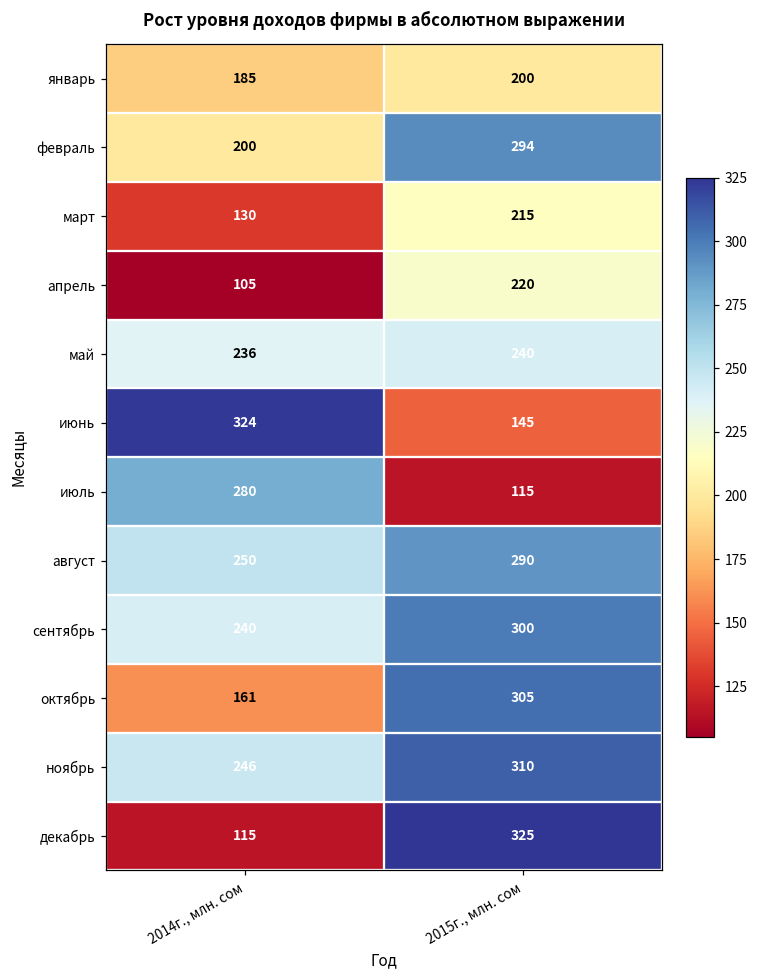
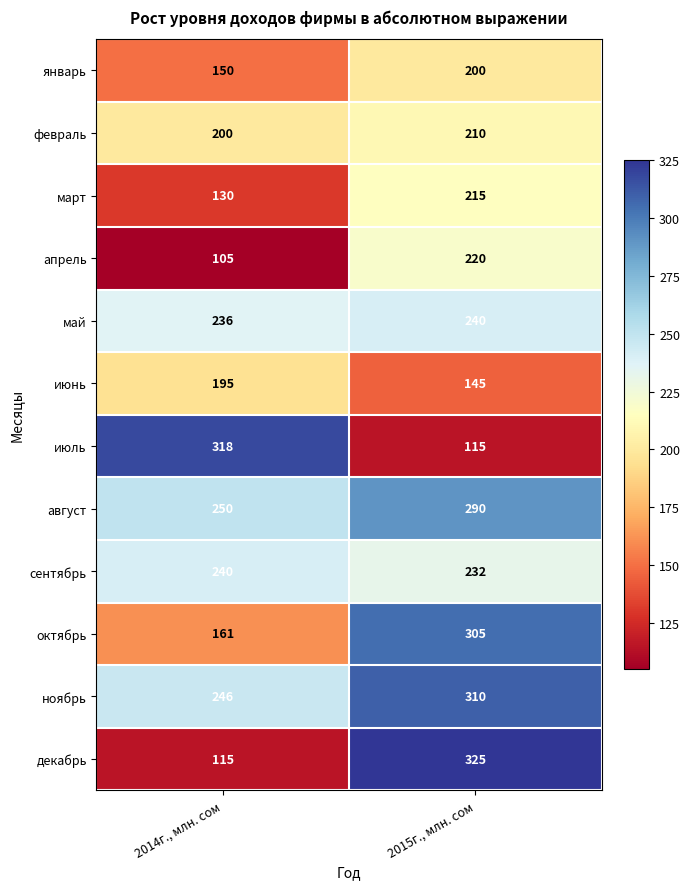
  {
    "январь": {
-     "2014г., млн. сом": 185,
+     "2014г., млн. сом": 150,
      "2015г., млн. сом": 200
    },
    "февраль": {
      "2014г., млн. сом": 200,
-     "2015г., млн. сом": 294
+     "2015г., млн. сом": 210
    },
    "март": {
      "2014г., млн. сом": 130,
      "2015г., млн. сом": 215
    },
    "апрель": {
      "2014г., млн. сом": 105,
      "2015г., млн. сом": 220
    },
    "май": {
      "2014г., млн. сом": 236
    },
    "июнь": {
-     "2014г., млн. сом": 324,
+     "2014г., млн. сом": 195,
      "2015г., млн. сом": 145
    },
    "июль": {
-     "2014г., млн. сом": 280,
+     "2014г., млн. сом": 318,
      "2015г., млн. сом": 115
    },
    "август": {
      "2014г., млн. сом": 250,
      "2015г., млн. сом": 290
    },
    "сентябрь": {
-     "2015г., млн. сом": 300
+     "2015г., млн. сом": 232
    },
    "октябрь": {
      "2014г., млн. сом": 161,
      "2015г., млн. сом": 305
    },
    "ноябрь": {
      "2014г., млн. сом": 246,
      "2015г., млн. сом": 310
    },
    "декабрь": {
      "2014г., млн. сом": 115,
      "2015г., млн. сом": 325
    }
  }
